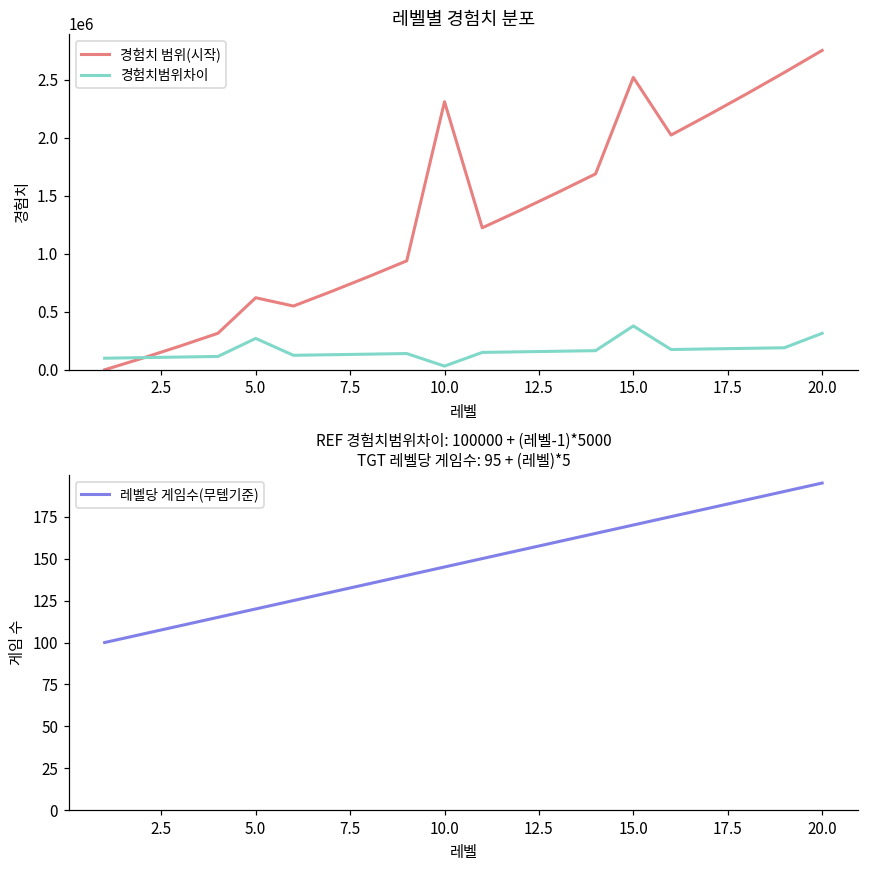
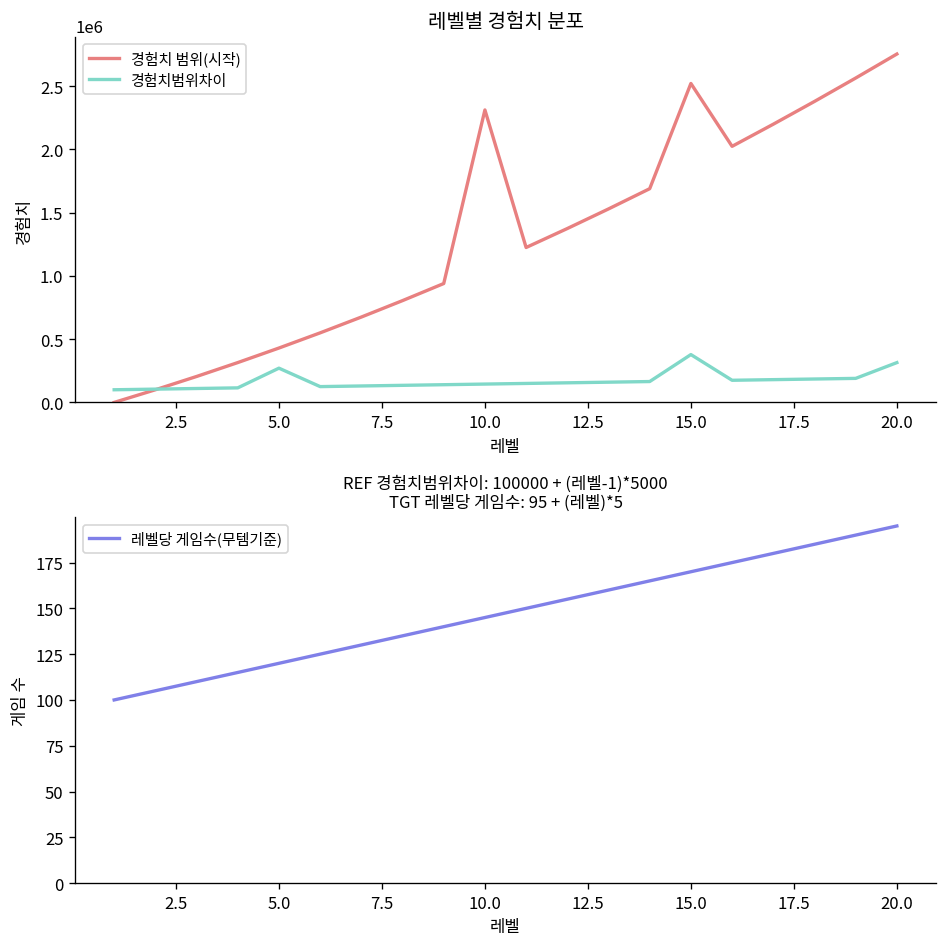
  {
    "레벨별 경험치 분포": {
      "경험치 범위(시작)": {
-       "5.0": 620000,
+       "5.0": 430000,
        "10.0": 2310000,
        "15.0": 2520000,
        "20.0": 2760000
      },
      "경험치범위차이": {
        "5.0": 270000,
-       "10.0": 30000,
+       "10.0": 150000,
        "15.0": 380000,
        "20.0": 310000
      }
    },
    "REF 경험치범위차이: 100000 + (레벨-1)*5000 TGT 레벨당 게임수: 95 + (레벨)*5": {
      "5.0": 120,
      "10.0": 145,
      "15.0": 170,
      "20.0": 195
    }
  }
